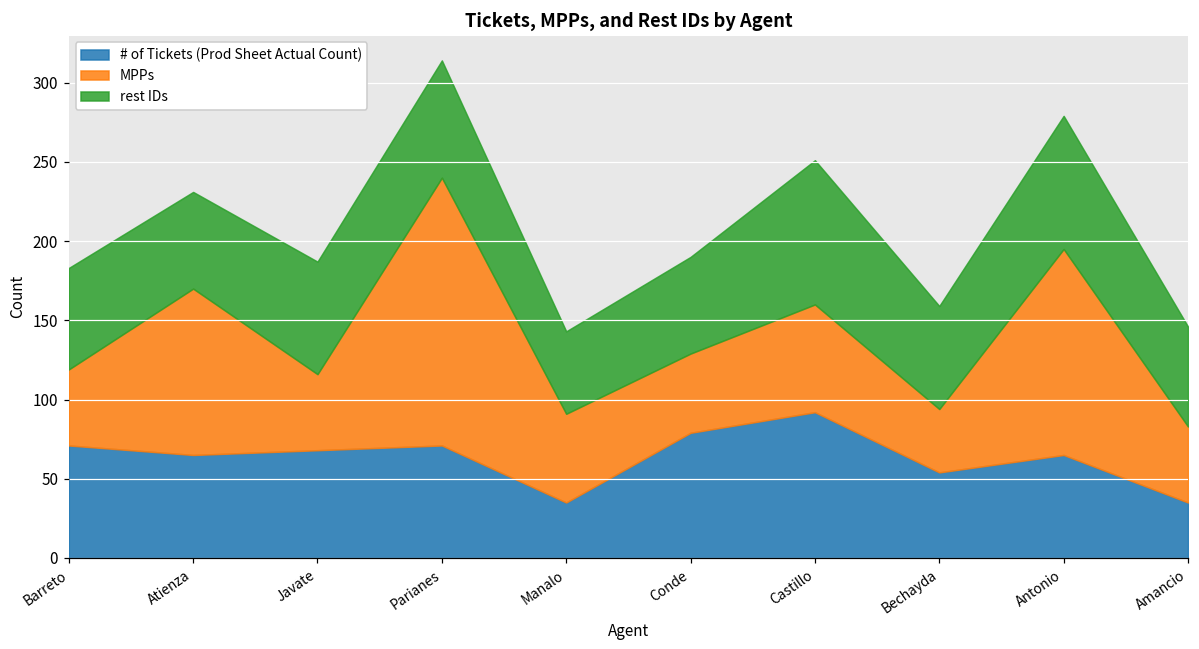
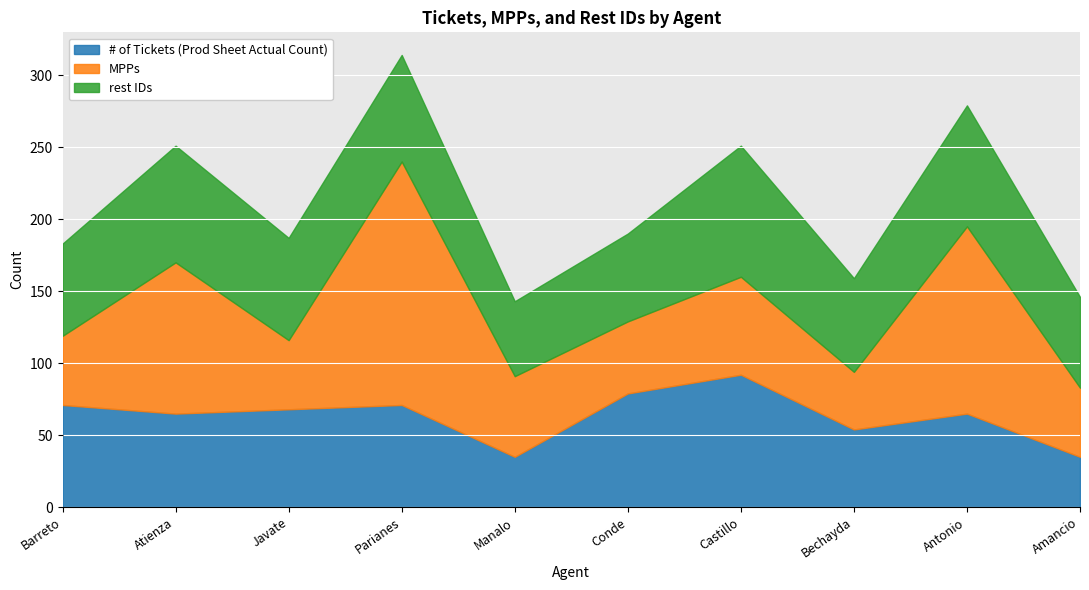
  {
    "# of Tickets (Prod Sheet Actual Count)": {
      "Barreto": 71,
      "Atienza": 65,
      "Javate": 68,
      "Parianes": 71,
      "Manalo": 35,
      "Conde": 79,
      "Castillo": 92,
      "Bechayda": 54,
      "Antonio": 65,
      "Amancio": 35
    },
    "MPPs": {
      "Barreto": 48,
      "Atienza": 105,
      "Javate": 48,
      "Parianes": 169,
      "Manalo": 56,
      "Conde": 50,
      "Castillo": 68,
      "Bechayda": 40,
      "Antonio": 130,
      "Amancio": 48
    },
    "rest IDs": {
      "Barreto": 64,
-     "Atienza": 61,
+     "Atienza": 81,
      "Javate": 71,
      "Parianes": 74,
      "Manalo": 52,
      "Conde": 61,
      "Castillo": 91,
      "Bechayda": 65,
      "Antonio": 84,
      "Amancio": 63
    }
  }
